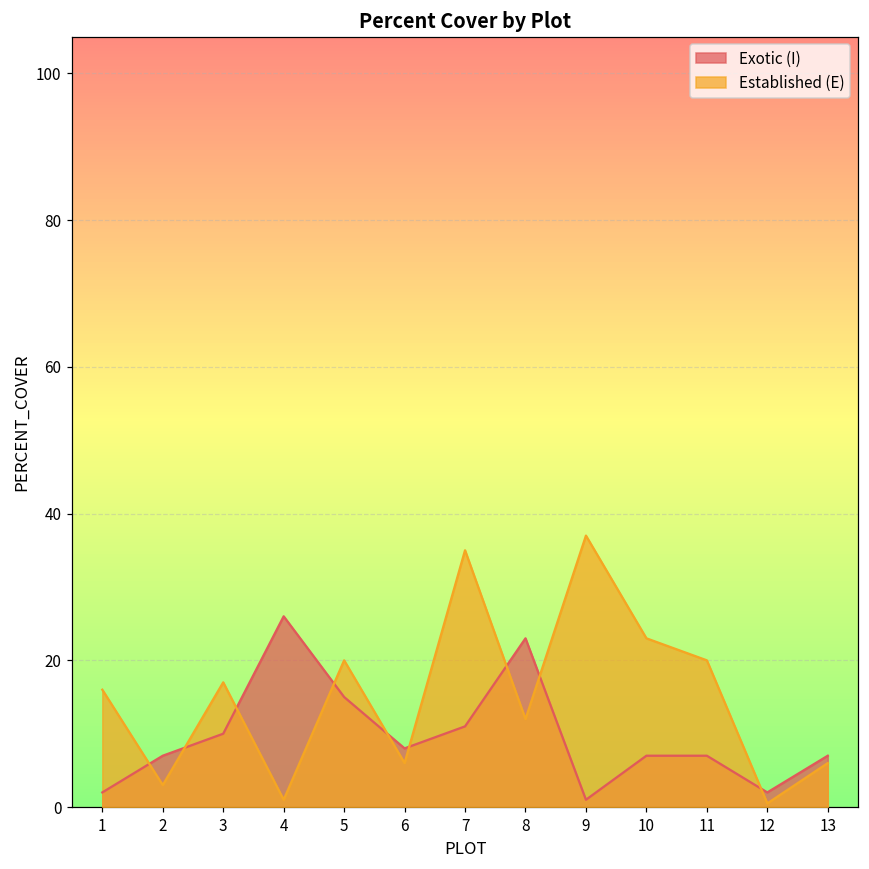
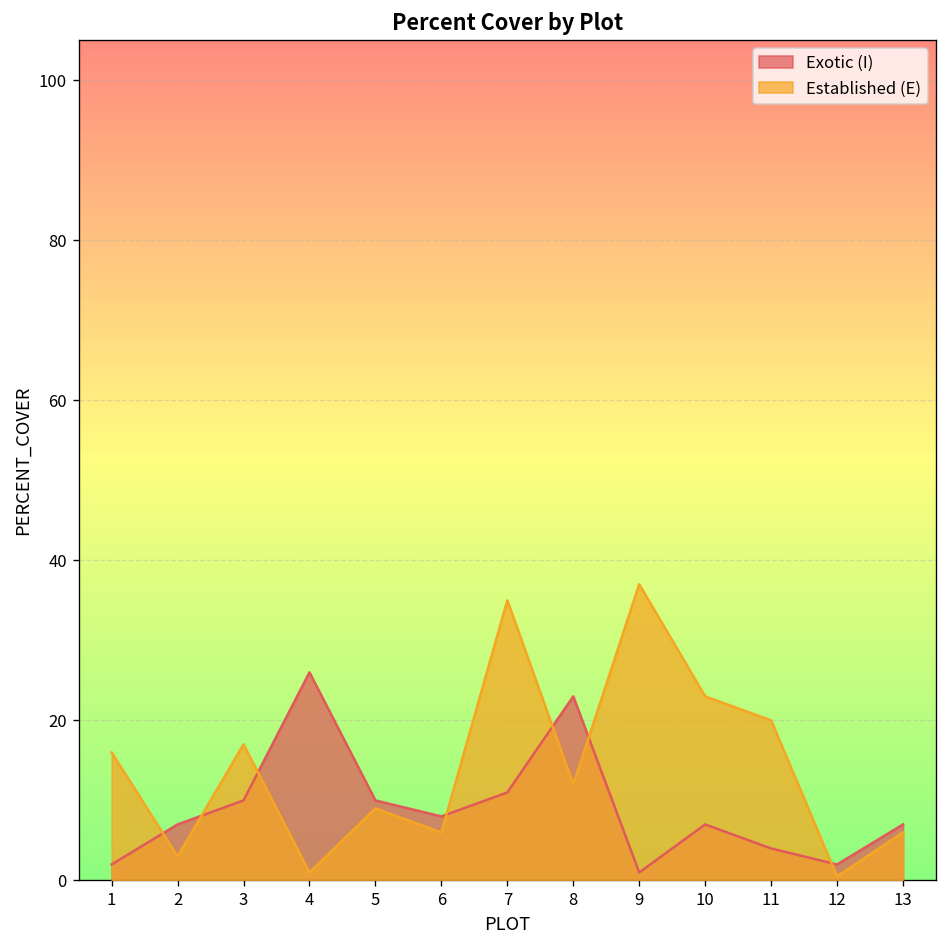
  {
    "Exotic (I)": {
      "1": 2,
      "2": 7,
      "3": 10,
      "4": 26,
-     "5": 15,
+     "5": 10,
      "6": 8,
      "7": 11,
      "8": 23,
      "9": 1,
      "10": 7,
-     "11": 7,
+     "11": 4,
      "12": 2,
      "13": 7
    },
    "Established (E)": {
      "1": 16,
      "2": 3,
      "3": 17,
      "4": 1,
-     "5": 20,
+     "5": 9,
      "6": 6,
      "7": 35,
      "8": 12,
      "9": 37,
      "10": 23,
      "11": 20,
      "12": 1,
      "13": 6
    }
  }
